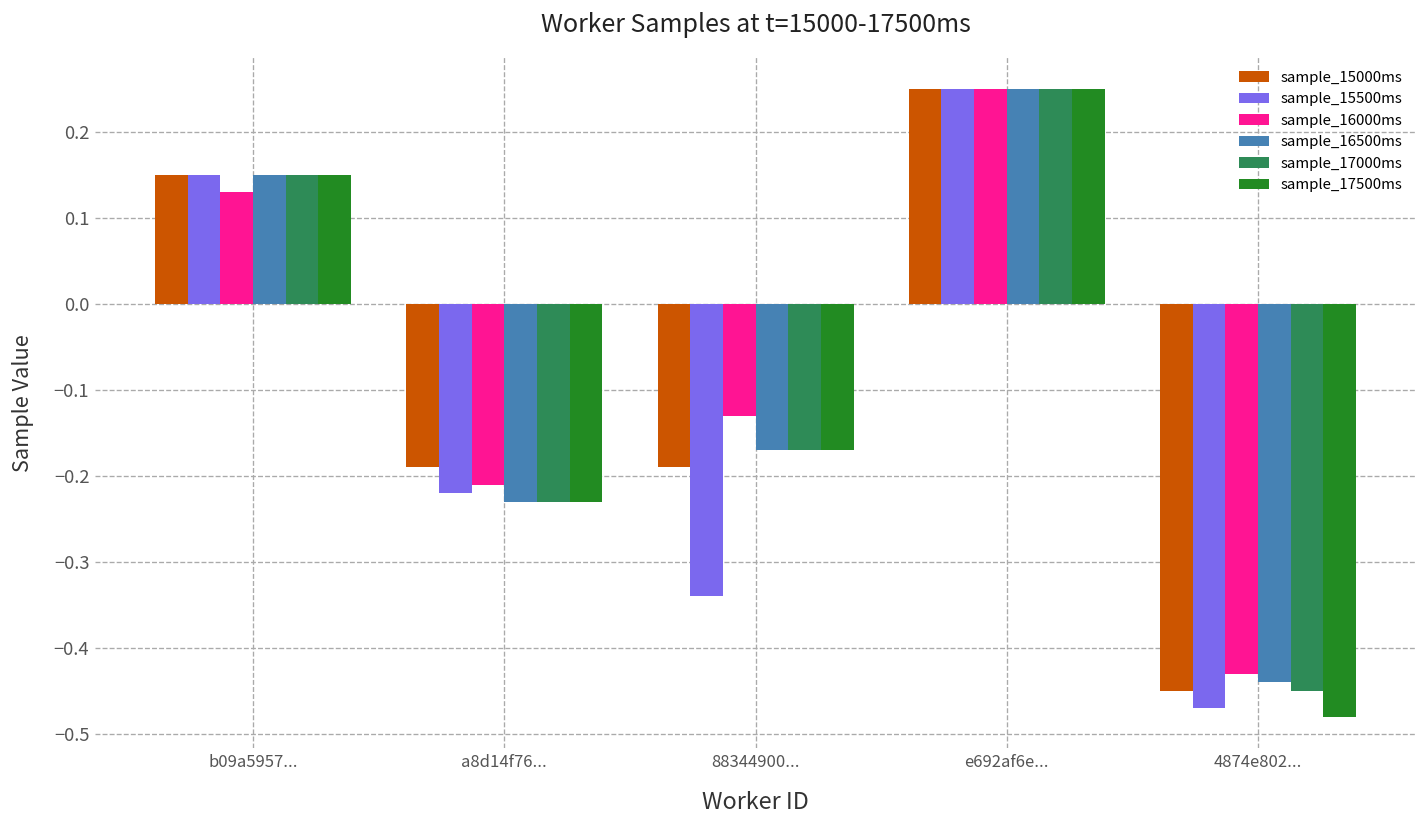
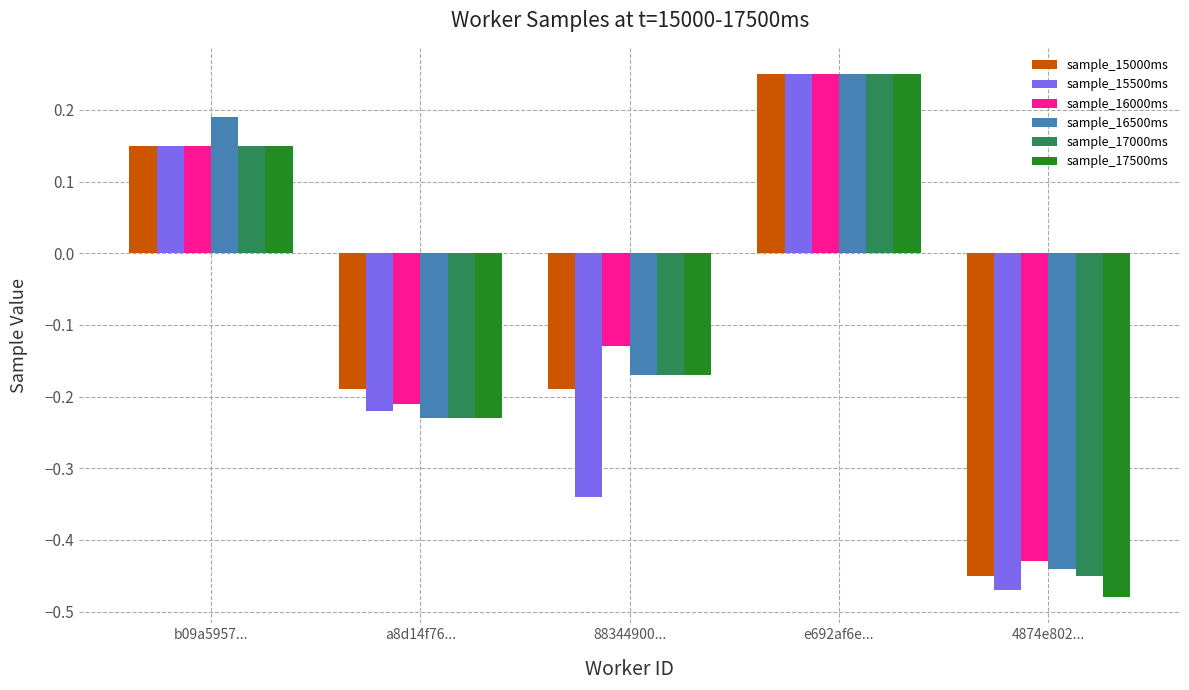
  {
    "sample_15000ms": {
      "b09a5957...": 0.15,
      "a8d14f76...": -0.19,
      "88344900...": -0.19,
      "e692af6e...": 0.25,
      "4874e802...": -0.45
    },
    "sample_15500ms": {
      "b09a5957...": 0.15,
      "a8d14f76...": -0.22,
      "88344900...": -0.34,
      "e692af6e...": 0.25,
      "4874e802...": -0.47
    },
    "sample_16000ms": {
-     "b09a5957...": 0.13,
+     "b09a5957...": 0.15,
      "a8d14f76...": -0.21,
      "88344900...": -0.13,
      "e692af6e...": 0.25,
      "4874e802...": -0.43
    },
    "sample_16500ms": {
-     "b09a5957...": 0.15,
+     "b09a5957...": 0.19,
      "a8d14f76...": -0.23,
      "88344900...": -0.17,
      "e692af6e...": 0.25,
      "4874e802...": -0.44
    }
  }
